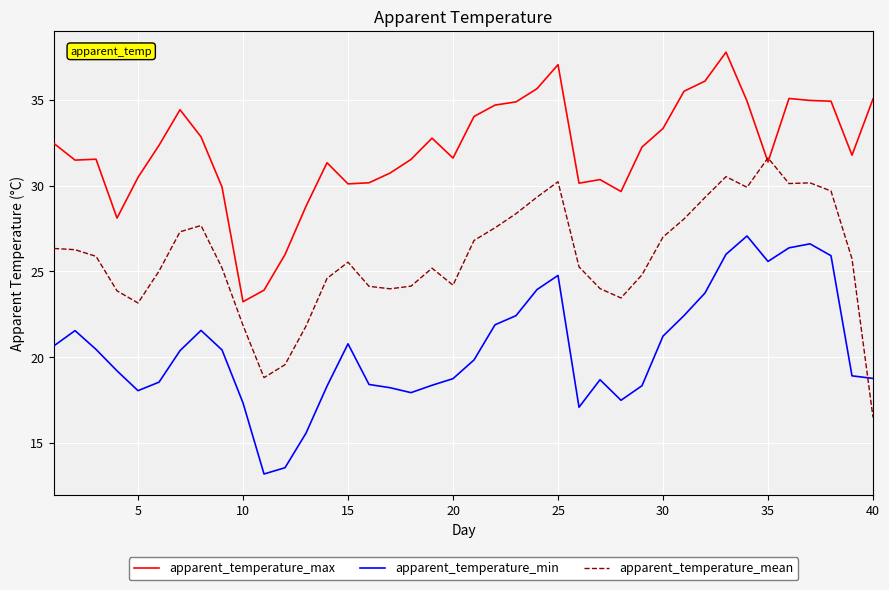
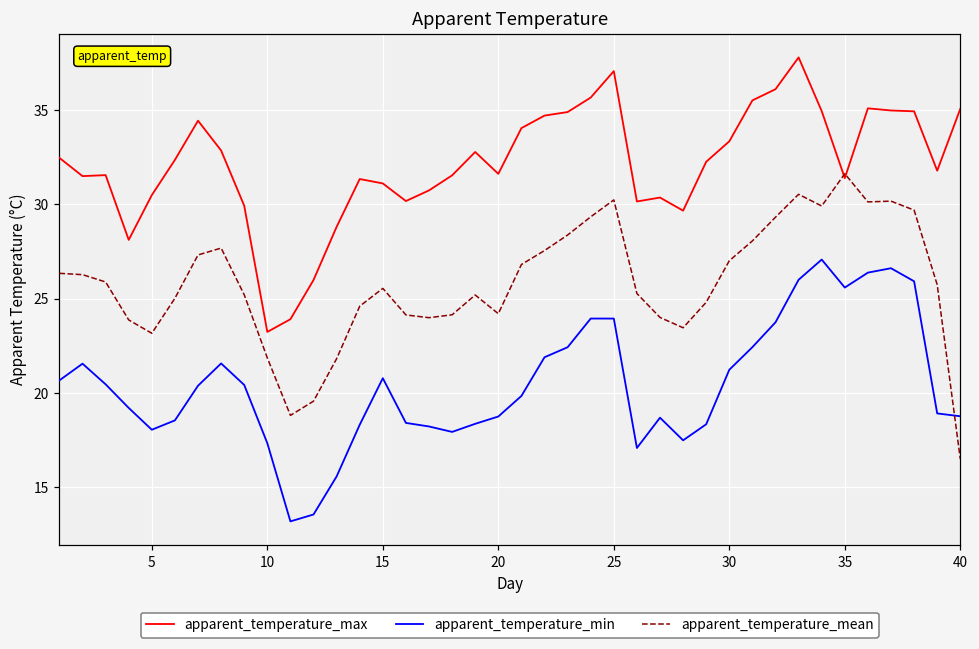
  {
    "apparent_temperature_max": {
      "5": 30.5,
      "10": 23.2,
-     "15": 30.1,
+     "15": 31.1,
      "20": 31.6,
      "25": 37.1,
      "30": 33.3,
      "35": 31.4,
      "40": 35.1
    },
    "apparent_temperature_min": {
      "5": 18.1,
      "10": 17.3,
      "15": 20.8,
      "20": 18.8,
-     "25": 24.8,
+     "25": 23.9,
      "30": 21.2,
      "35": 25.6,
      "40": 18.8
    },
    "apparent_temperature_mean": {
      "5": 23.2,
      "10": 21.9,
      "15": 25.5,
      "20": 24.2,
      "25": 30.2,
      "30": 27.0,
      "35": 31.6,
      "40": 16.5
    }
  }
